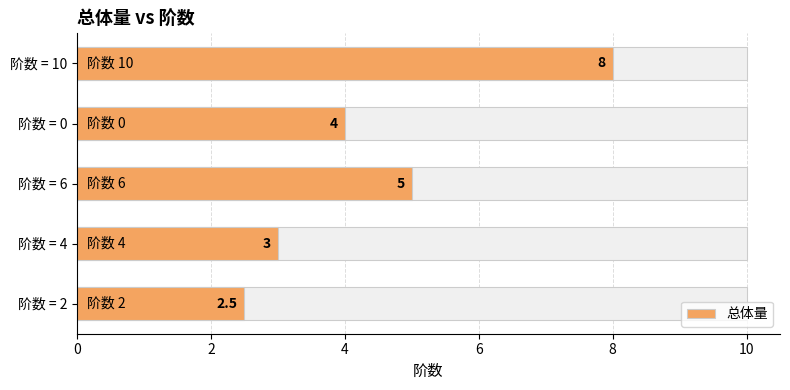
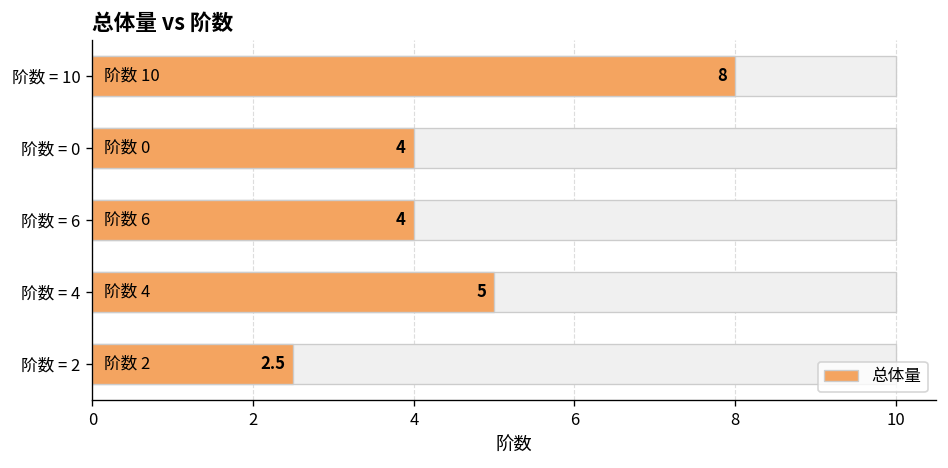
  {
    "总体量": {
-     "阶数 = 6": 5,
-     "阶数 = 4": 3
+     "阶数 = 6": 4,
+     "阶数 = 4": 5
    }
  }
